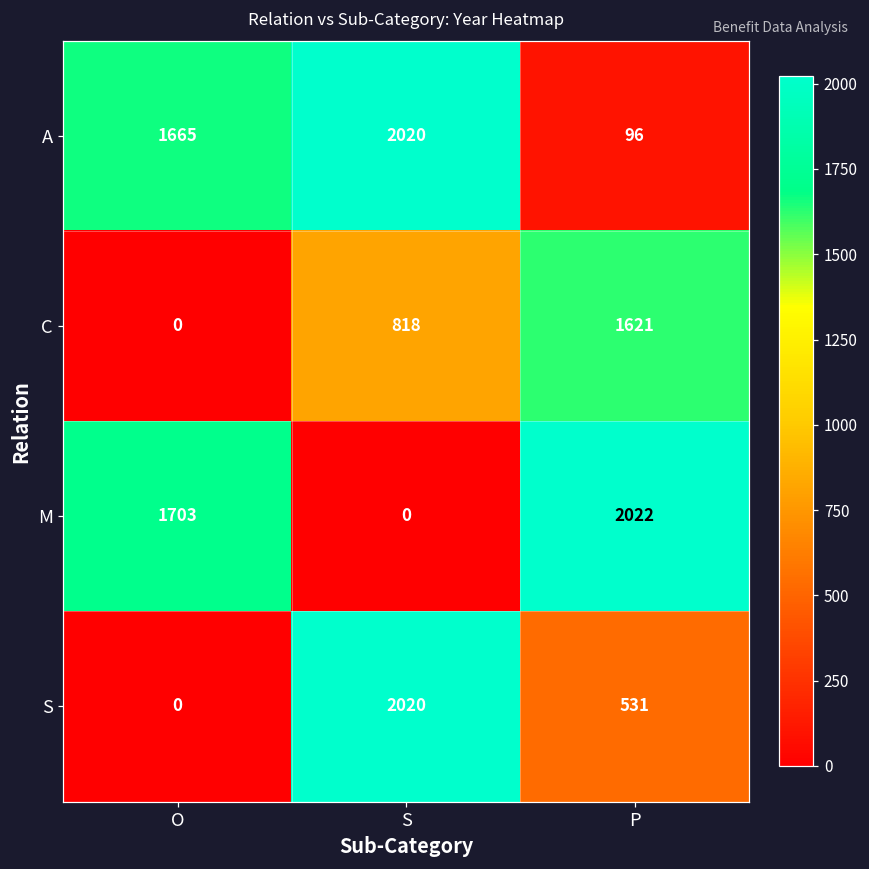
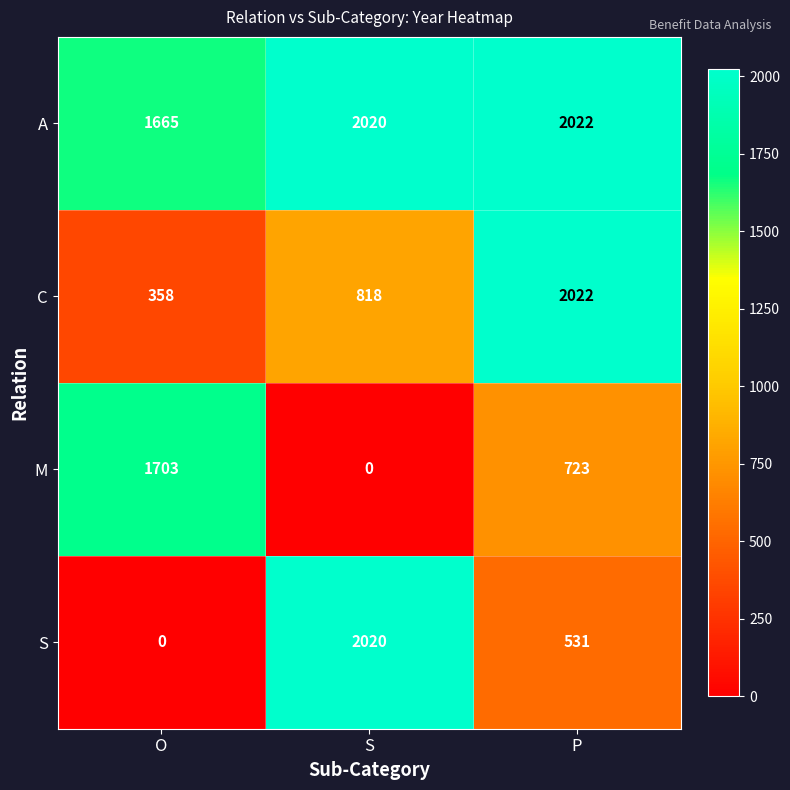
  {
    "A": {
      "O": 1665,
      "S": 2020,
-     "P": 96
+     "P": 2022
    },
    "C": {
-     "O": 0,
+     "O": 358,
      "S": 818,
-     "P": 1621
+     "P": 2022
    },
    "M": {
      "O": 1703,
      "S": 0,
-     "P": 2022
+     "P": 723
    },
    "S": {
      "O": 0,
      "S": 2020,
      "P": 531
    }
  }
